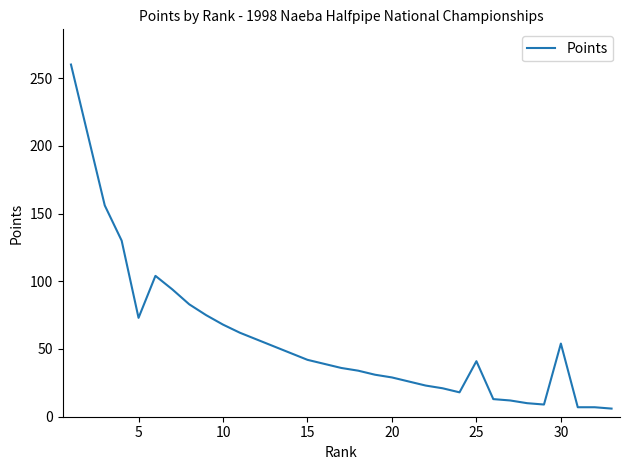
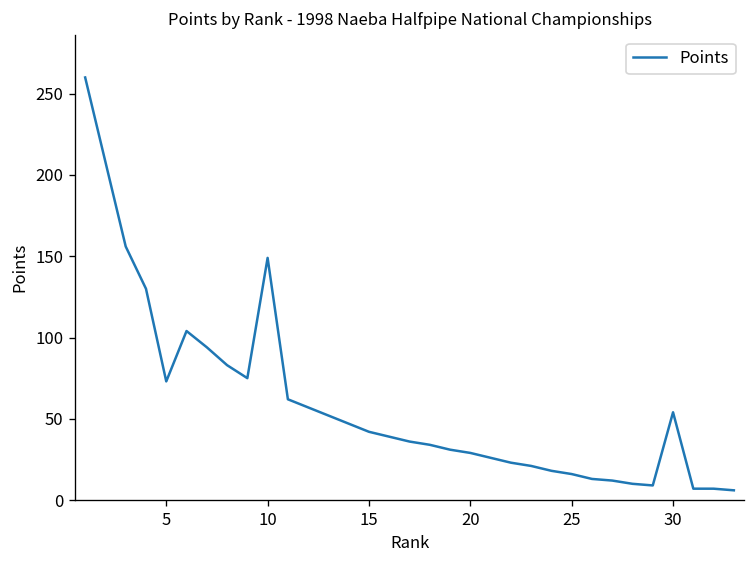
  {
    "5": 73,
-   "10": 68,
+   "10": 149,
    "15": 42,
    "20": 29,
-   "25": 41,
+   "25": 16,
    "30": 54
  }
